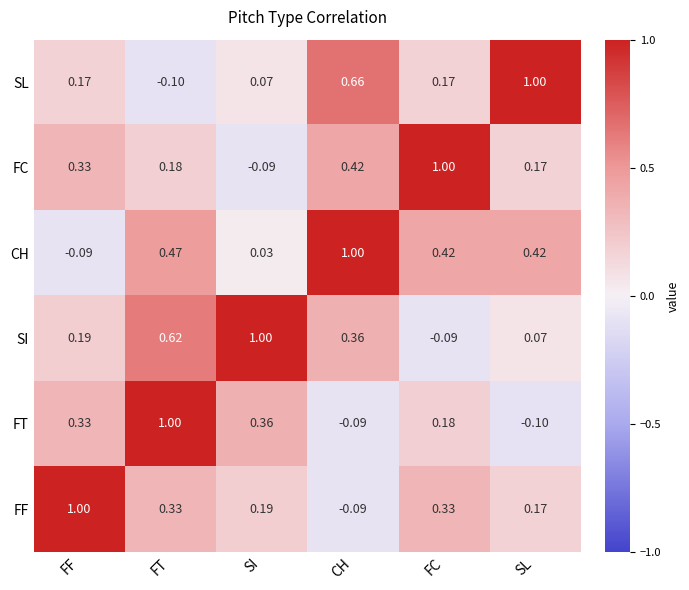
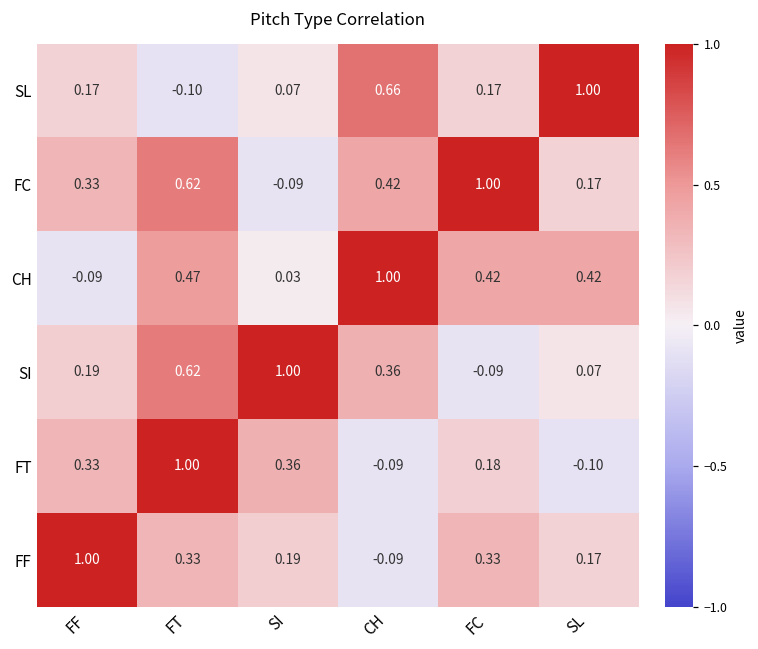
  {
    "SL": {
      "FF": 0.17,
      "FT": -0.10,
      "SI": 0.07,
      "CH": 0.66,
      "FC": 0.17,
      "SL": 1.00
    },
    "FC": {
      "FF": 0.33,
-     "FT": 0.18,
+     "FT": 0.62,
      "SI": -0.09,
      "CH": 0.42,
      "FC": 1.00,
      "SL": 0.17
    },
    "CH": {
      "FF": -0.09,
      "FT": 0.47,
      "SI": 0.03,
      "CH": 1.00,
      "FC": 0.42,
      "SL": 0.42
    },
    "SI": {
      "FF": 0.19,
      "FT": 0.62,
      "SI": 1.00,
      "CH": 0.36,
      "FC": -0.09,
      "SL": 0.07
    },
    "FT": {
      "FF": 0.33,
      "FT": 1.00,
      "SI": 0.36,
      "CH": -0.09,
      "FC": 0.18,
      "SL": -0.10
    },
    "FF": {
      "FF": 1.00,
      "FT": 0.33,
      "SI": 0.19,
      "CH": -0.09,
      "FC": 0.33,
      "SL": 0.17
    }
  }
